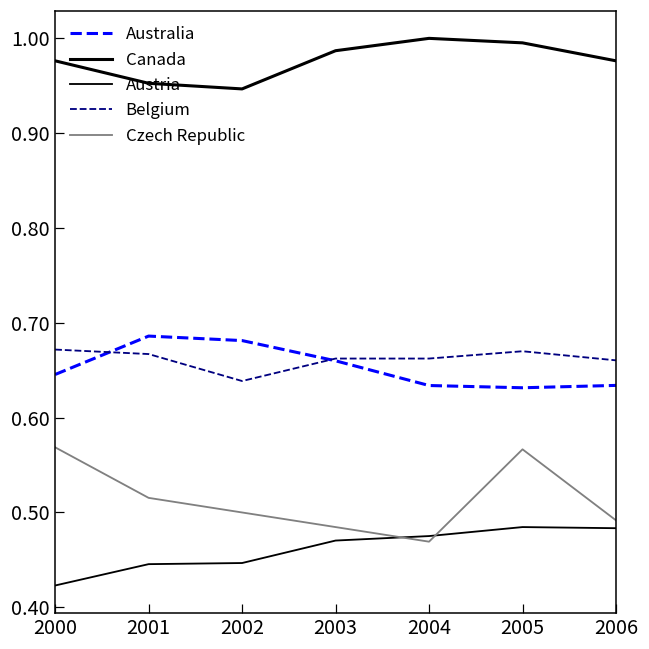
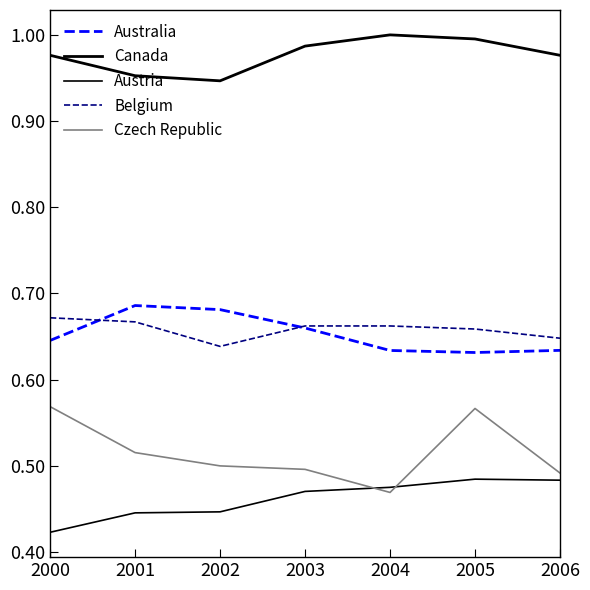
  {
    "Australia": {
      "2000": 0.65,
      "2001": 0.69,
      "2002": 0.68,
      "2004": 0.63,
      "2005": 0.63,
      "2006": 0.63
    },
    "Belgium": {
      "2000": 0.67,
      "2001": 0.67,
      "2002": 0.64,
      "2004": 0.66,
-     "2005": 0.67,
-     "2006": 0.66
+     "2005": 0.66,
+     "2006": 0.65
    },
    "Czech Republic": {
      "2000": 0.57,
      "2001": 0.52,
      "2002": 0.50,
-     "2003": 0.48,
+     "2003": 0.50,
      "2004": 0.47,
      "2005": 0.57,
      "2006": 0.49
    }
  }
